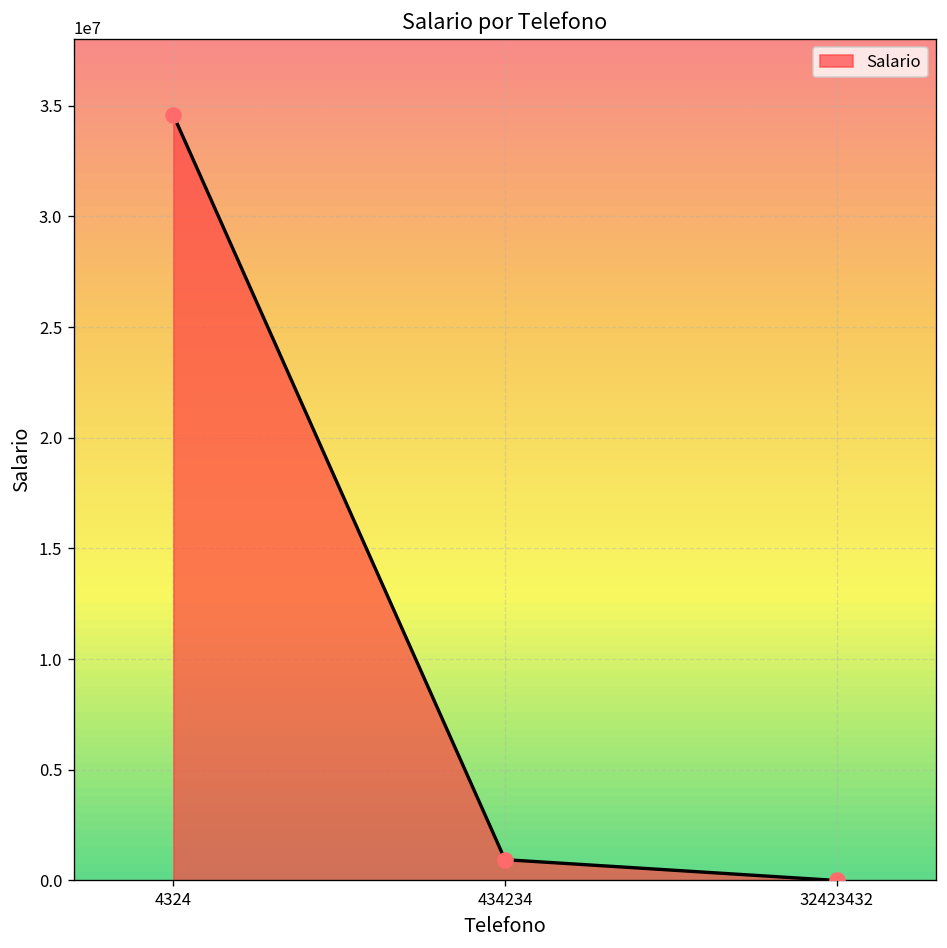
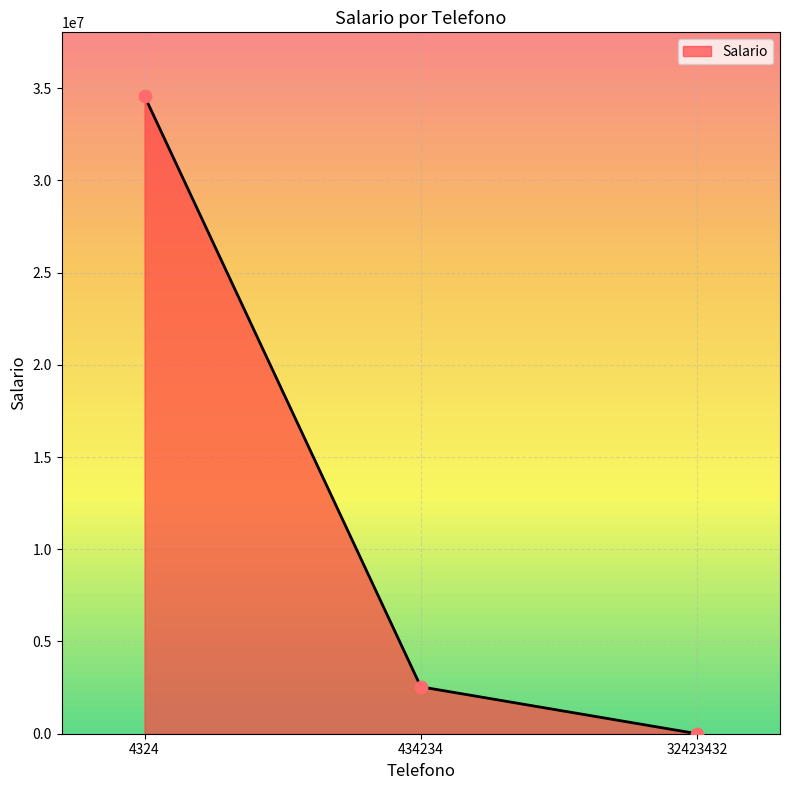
  {
    "4324": 34600000,
-   "434234": 900000,
+   "434234": 2500000,
    "32423432": 0
  }
